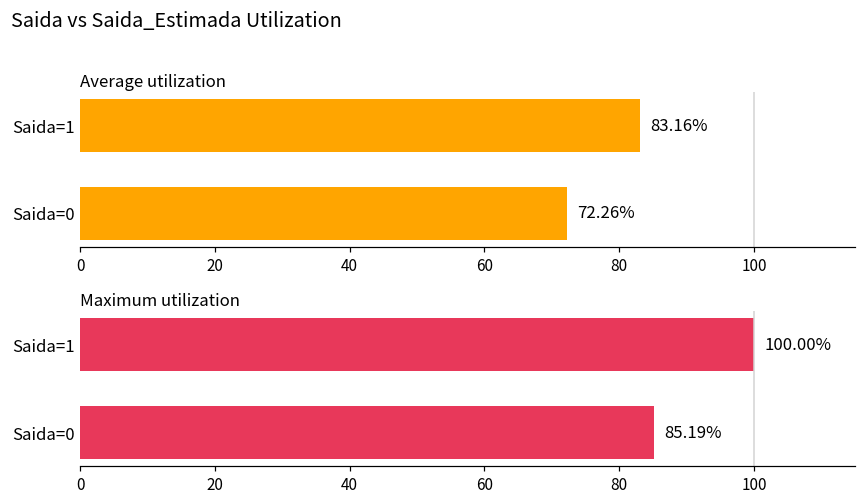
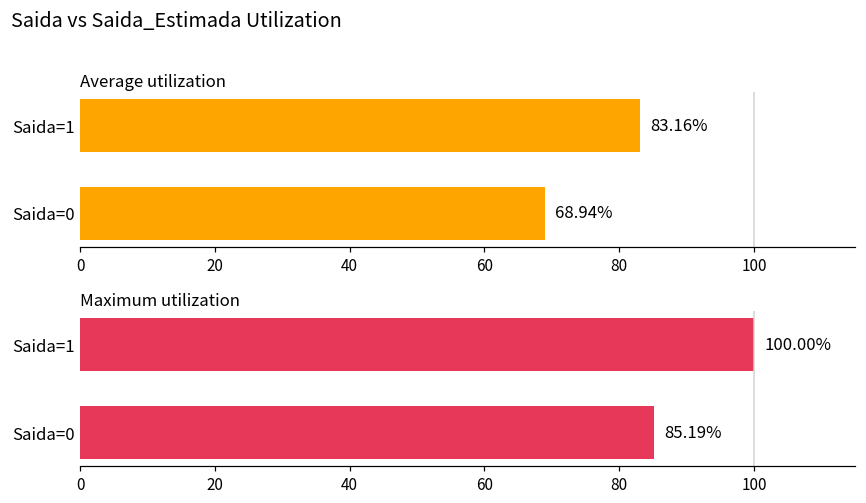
  {
    "Average utilization": {
      "Saida=1": "83.16%",
-     "Saida=0": "72.26%"
+     "Saida=0": "68.94%"
    },
    "Maximum utilization": {
      "Saida=1": "100.00%",
      "Saida=0": "85.19%"
    }
  }
